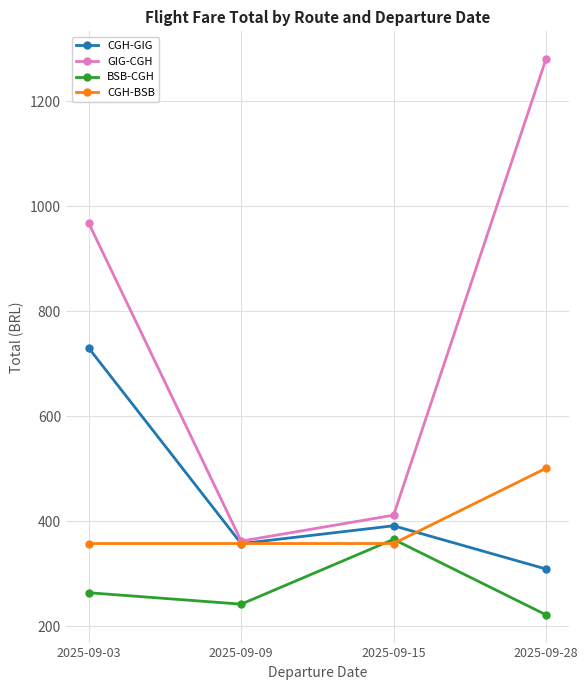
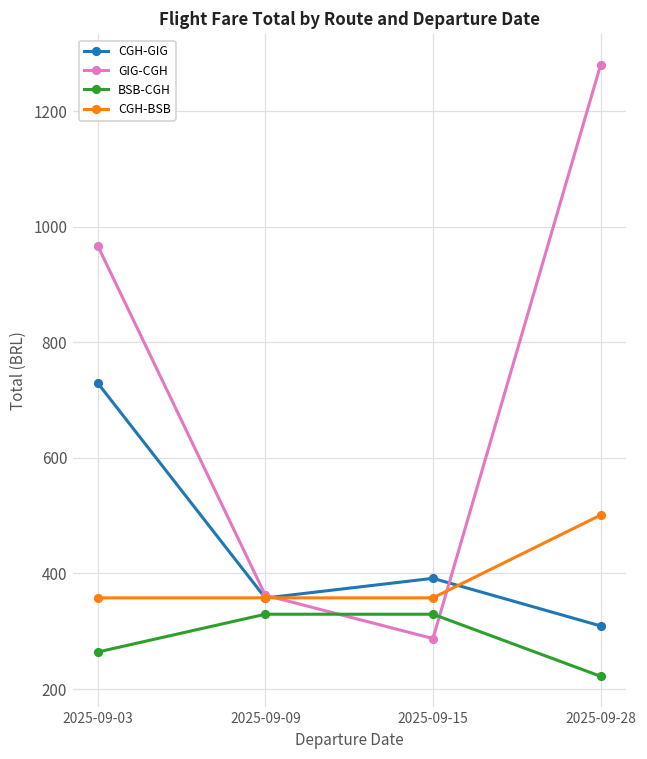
  {
    "CGH-GIG": {
      "2025-09-03": 730,
      "2025-09-15": 390,
      "2025-09-28": 310
    },
    "GIG-CGH": {
      "2025-09-03": 970,
-     "2025-09-15": 410,
+     "2025-09-15": 290,
      "2025-09-28": 1280
    },
    "BSB-CGH": {
      "2025-09-03": 260,
-     "2025-09-09": 240,
-     "2025-09-15": 370,
+     "2025-09-09": 330,
+     "2025-09-15": 330,
      "2025-09-28": 220
    },
    "CGH-BSB": {
      "2025-09-03": 360,
      "2025-09-15": 360,
      "2025-09-28": 500
    }
  }
